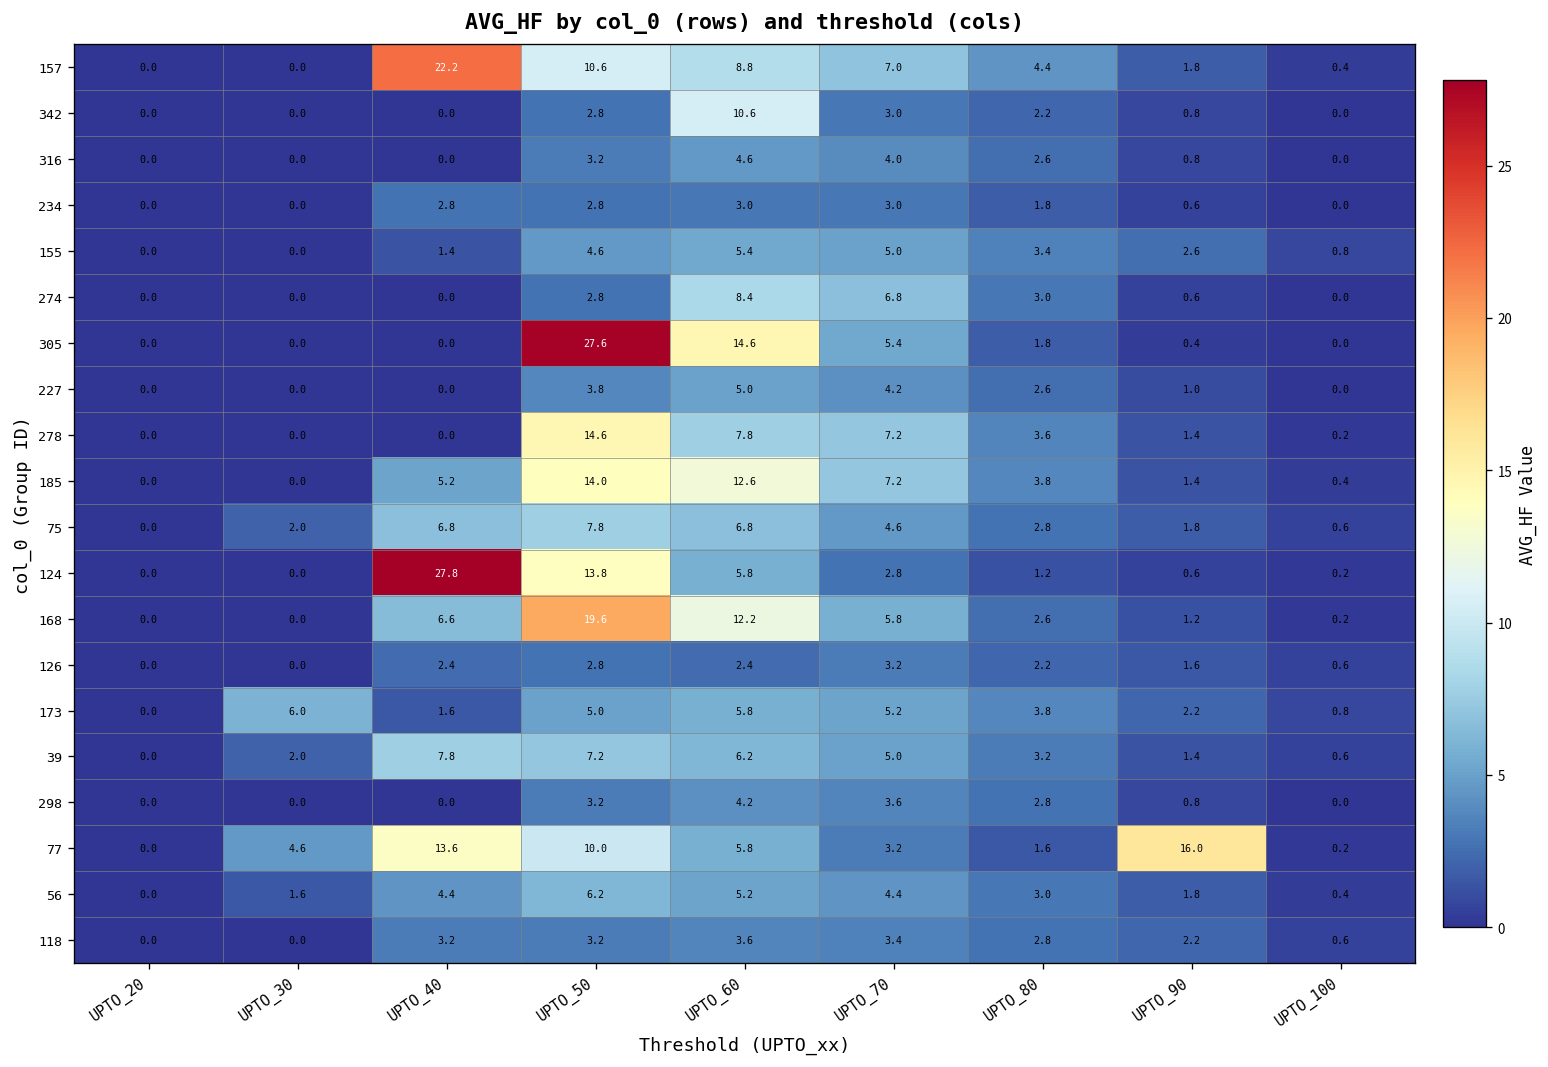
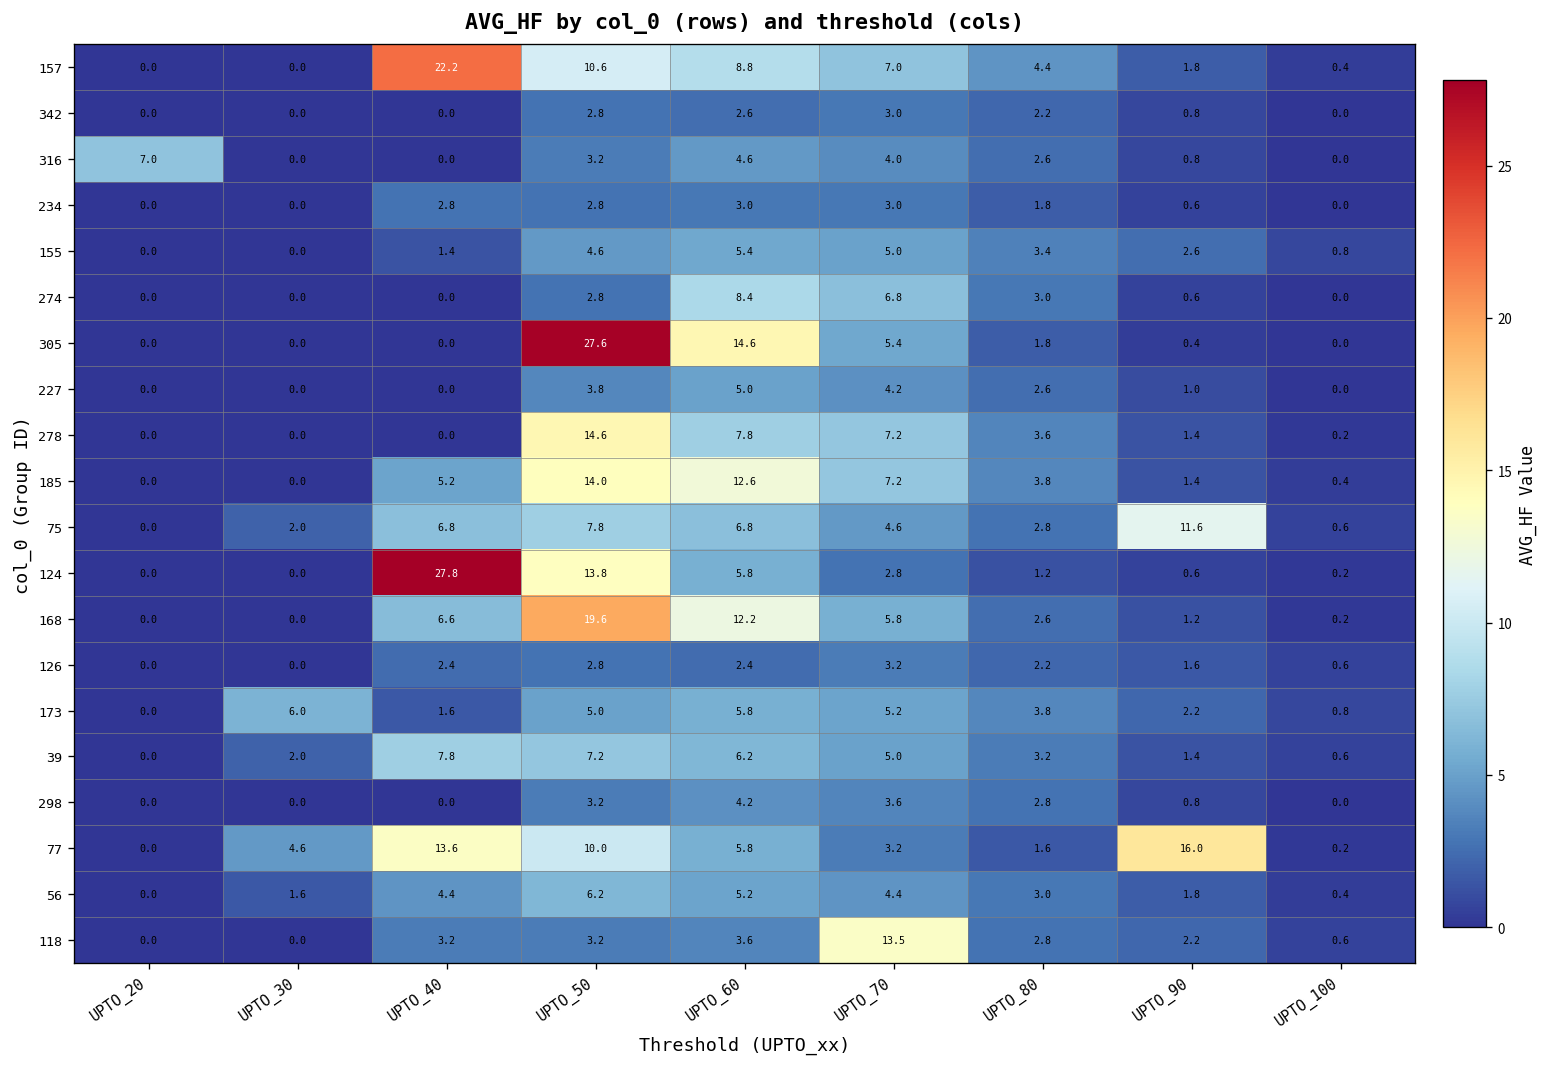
  {
    "157": {
      "UPTO_20": 0.0,
      "UPTO_30": 0.0,
      "UPTO_40": 22.2,
      "UPTO_50": 10.6,
      "UPTO_60": 8.8,
      "UPTO_70": 7.0,
      "UPTO_80": 4.4,
      "UPTO_90": 1.8,
      "UPTO_100": 0.4
    },
    "342": {
      "UPTO_20": 0.0,
      "UPTO_30": 0.0,
      "UPTO_40": 0.0,
      "UPTO_50": 2.8,
-     "UPTO_60": 10.6,
+     "UPTO_60": 2.6,
      "UPTO_70": 3.0,
      "UPTO_80": 2.2,
      "UPTO_90": 0.8,
      "UPTO_100": 0.0
    },
    "316": {
-     "UPTO_20": 0.0,
+     "UPTO_20": 7.0,
      "UPTO_30": 0.0,
      "UPTO_40": 0.0,
      "UPTO_50": 3.2,
      "UPTO_60": 4.6,
      "UPTO_70": 4.0,
      "UPTO_80": 2.6,
      "UPTO_90": 0.8,
      "UPTO_100": 0.0
    },
    "234": {
      "UPTO_20": 0.0,
      "UPTO_30": 0.0,
      "UPTO_40": 2.8,
      "UPTO_50": 2.8,
      "UPTO_60": 3.0,
      "UPTO_70": 3.0,
      "UPTO_80": 1.8,
      "UPTO_90": 0.6,
      "UPTO_100": 0.0
    },
    "155": {
      "UPTO_20": 0.0,
      "UPTO_30": 0.0,
      "UPTO_40": 1.4,
      "UPTO_50": 4.6,
      "UPTO_60": 5.4,
      "UPTO_70": 5.0,
      "UPTO_80": 3.4,
      "UPTO_90": 2.6,
      "UPTO_100": 0.8
    },
    "274": {
      "UPTO_20": 0.0,
      "UPTO_30": 0.0,
      "UPTO_40": 0.0,
      "UPTO_50": 2.8,
      "UPTO_60": 8.4,
      "UPTO_70": 6.8,
      "UPTO_80": 3.0,
      "UPTO_90": 0.6,
      "UPTO_100": 0.0
    },
    "305": {
      "UPTO_20": 0.0,
      "UPTO_30": 0.0,
      "UPTO_40": 0.0,
      "UPTO_50": 27.6,
      "UPTO_60": 14.6,
      "UPTO_70": 5.4,
      "UPTO_80": 1.8,
      "UPTO_90": 0.4,
      "UPTO_100": 0.0
    },
    "227": {
      "UPTO_20": 0.0,
      "UPTO_30": 0.0,
      "UPTO_40": 0.0,
      "UPTO_50": 3.8,
      "UPTO_60": 5.0,
      "UPTO_70": 4.2,
      "UPTO_80": 2.6,
      "UPTO_90": 1.0,
      "UPTO_100": 0.0
    },
    "278": {
      "UPTO_20": 0.0,
      "UPTO_30": 0.0,
      "UPTO_40": 0.0,
      "UPTO_50": 14.6,
      "UPTO_60": 7.8,
      "UPTO_70": 7.2,
      "UPTO_80": 3.6,
      "UPTO_90": 1.4,
      "UPTO_100": 0.2
    },
    "185": {
      "UPTO_20": 0.0,
      "UPTO_30": 0.0,
      "UPTO_40": 5.2,
      "UPTO_50": 14.0,
      "UPTO_60": 12.6,
      "UPTO_70": 7.2,
      "UPTO_80": 3.8,
      "UPTO_90": 1.4,
      "UPTO_100": 0.4
    },
    "75": {
      "UPTO_20": 0.0,
      "UPTO_30": 2.0,
      "UPTO_40": 6.8,
      "UPTO_50": 7.8,
      "UPTO_60": 6.8,
      "UPTO_70": 4.6,
      "UPTO_80": 2.8,
-     "UPTO_90": 1.8,
+     "UPTO_90": 11.6,
      "UPTO_100": 0.6
    },
    "124": {
      "UPTO_20": 0.0,
      "UPTO_30": 0.0,
      "UPTO_40": 27.8,
      "UPTO_50": 13.8,
      "UPTO_60": 5.8,
      "UPTO_70": 2.8,
      "UPTO_80": 1.2,
      "UPTO_90": 0.6,
      "UPTO_100": 0.2
    },
    "168": {
      "UPTO_20": 0.0,
      "UPTO_30": 0.0,
      "UPTO_40": 6.6,
      "UPTO_50": 19.6,
      "UPTO_60": 12.2,
      "UPTO_70": 5.8,
      "UPTO_80": 2.6,
      "UPTO_90": 1.2,
      "UPTO_100": 0.2
    },
    "126": {
      "UPTO_20": 0.0,
      "UPTO_30": 0.0,
      "UPTO_40": 2.4,
      "UPTO_50": 2.8,
      "UPTO_60": 2.4,
      "UPTO_70": 3.2,
      "UPTO_80": 2.2,
      "UPTO_90": 1.6,
      "UPTO_100": 0.6
    },
    "173": {
      "UPTO_20": 0.0,
      "UPTO_30": 6.0,
      "UPTO_40": 1.6,
      "UPTO_50": 5.0,
      "UPTO_60": 5.8,
      "UPTO_70": 5.2,
      "UPTO_80": 3.8,
      "UPTO_90": 2.2,
      "UPTO_100": 0.8
    },
    "39": {
      "UPTO_20": 0.0,
      "UPTO_30": 2.0,
      "UPTO_40": 7.8,
      "UPTO_50": 7.2,
      "UPTO_60": 6.2,
      "UPTO_70": 5.0,
      "UPTO_80": 3.2,
      "UPTO_90": 1.4,
      "UPTO_100": 0.6
    },
    "298": {
      "UPTO_20": 0.0,
      "UPTO_30": 0.0,
      "UPTO_40": 0.0,
      "UPTO_50": 3.2,
      "UPTO_60": 4.2,
      "UPTO_70": 3.6,
      "UPTO_80": 2.8,
      "UPTO_90": 0.8,
      "UPTO_100": 0.0
    },
    "77": {
      "UPTO_20": 0.0,
      "UPTO_30": 4.6,
      "UPTO_40": 13.6,
      "UPTO_50": 10.0,
      "UPTO_60": 5.8,
      "UPTO_70": 3.2,
      "UPTO_80": 1.6,
      "UPTO_90": 16.0,
      "UPTO_100": 0.2
    },
    "56": {
      "UPTO_20": 0.0,
      "UPTO_30": 1.6,
      "UPTO_40": 4.4,
      "UPTO_50": 6.2,
      "UPTO_60": 5.2,
      "UPTO_70": 4.4,
      "UPTO_80": 3.0,
      "UPTO_90": 1.8,
      "UPTO_100": 0.4
    },
    "118": {
      "UPTO_20": 0.0,
      "UPTO_30": 0.0,
      "UPTO_40": 3.2,
      "UPTO_50": 3.2,
      "UPTO_60": 3.6,
-     "UPTO_70": 3.4,
+     "UPTO_70": 13.5,
      "UPTO_80": 2.8,
      "UPTO_90": 2.2,
      "UPTO_100": 0.6
    }
  }
